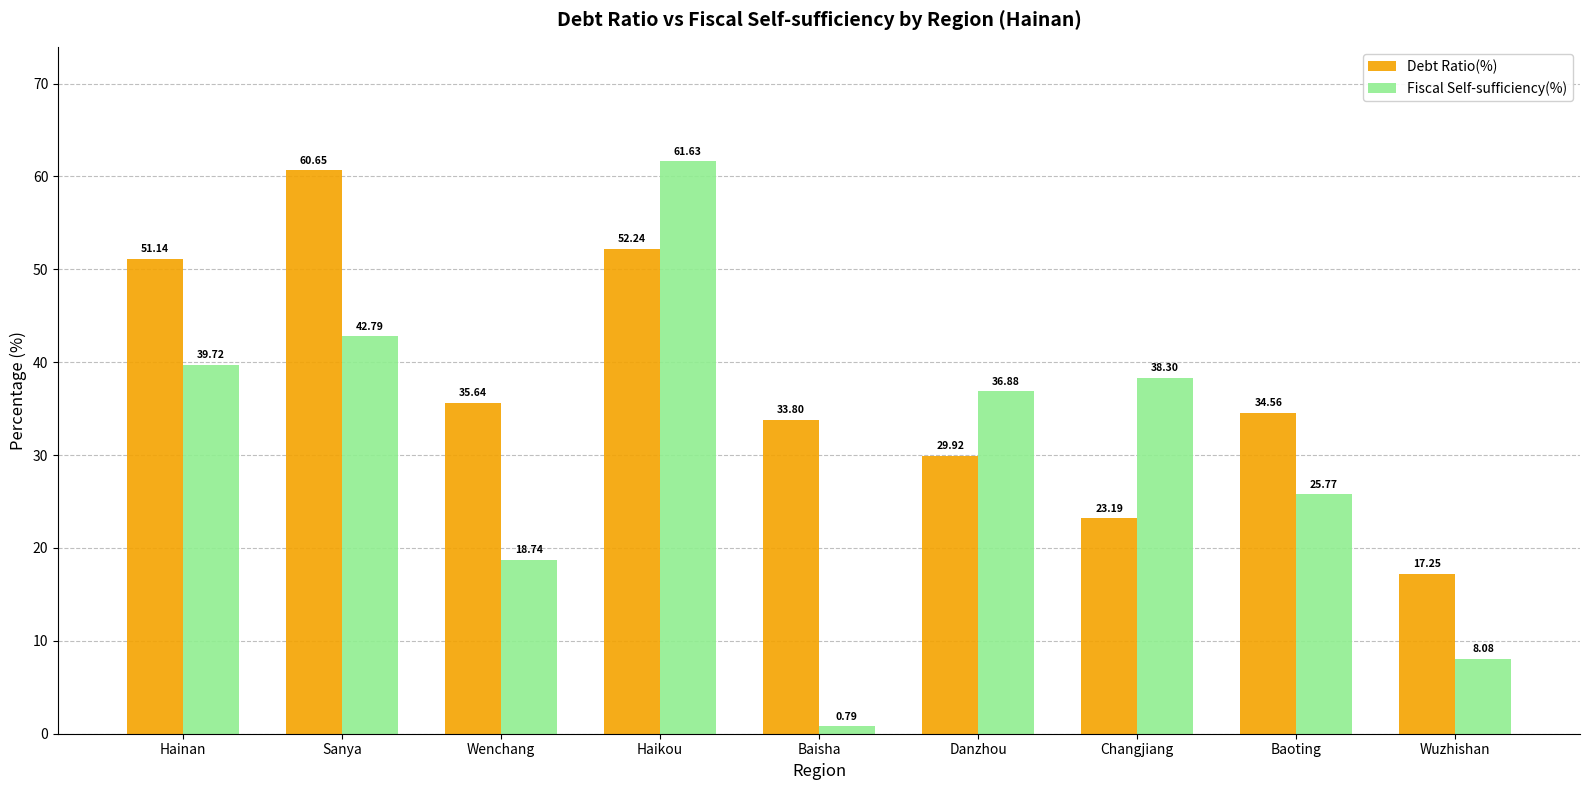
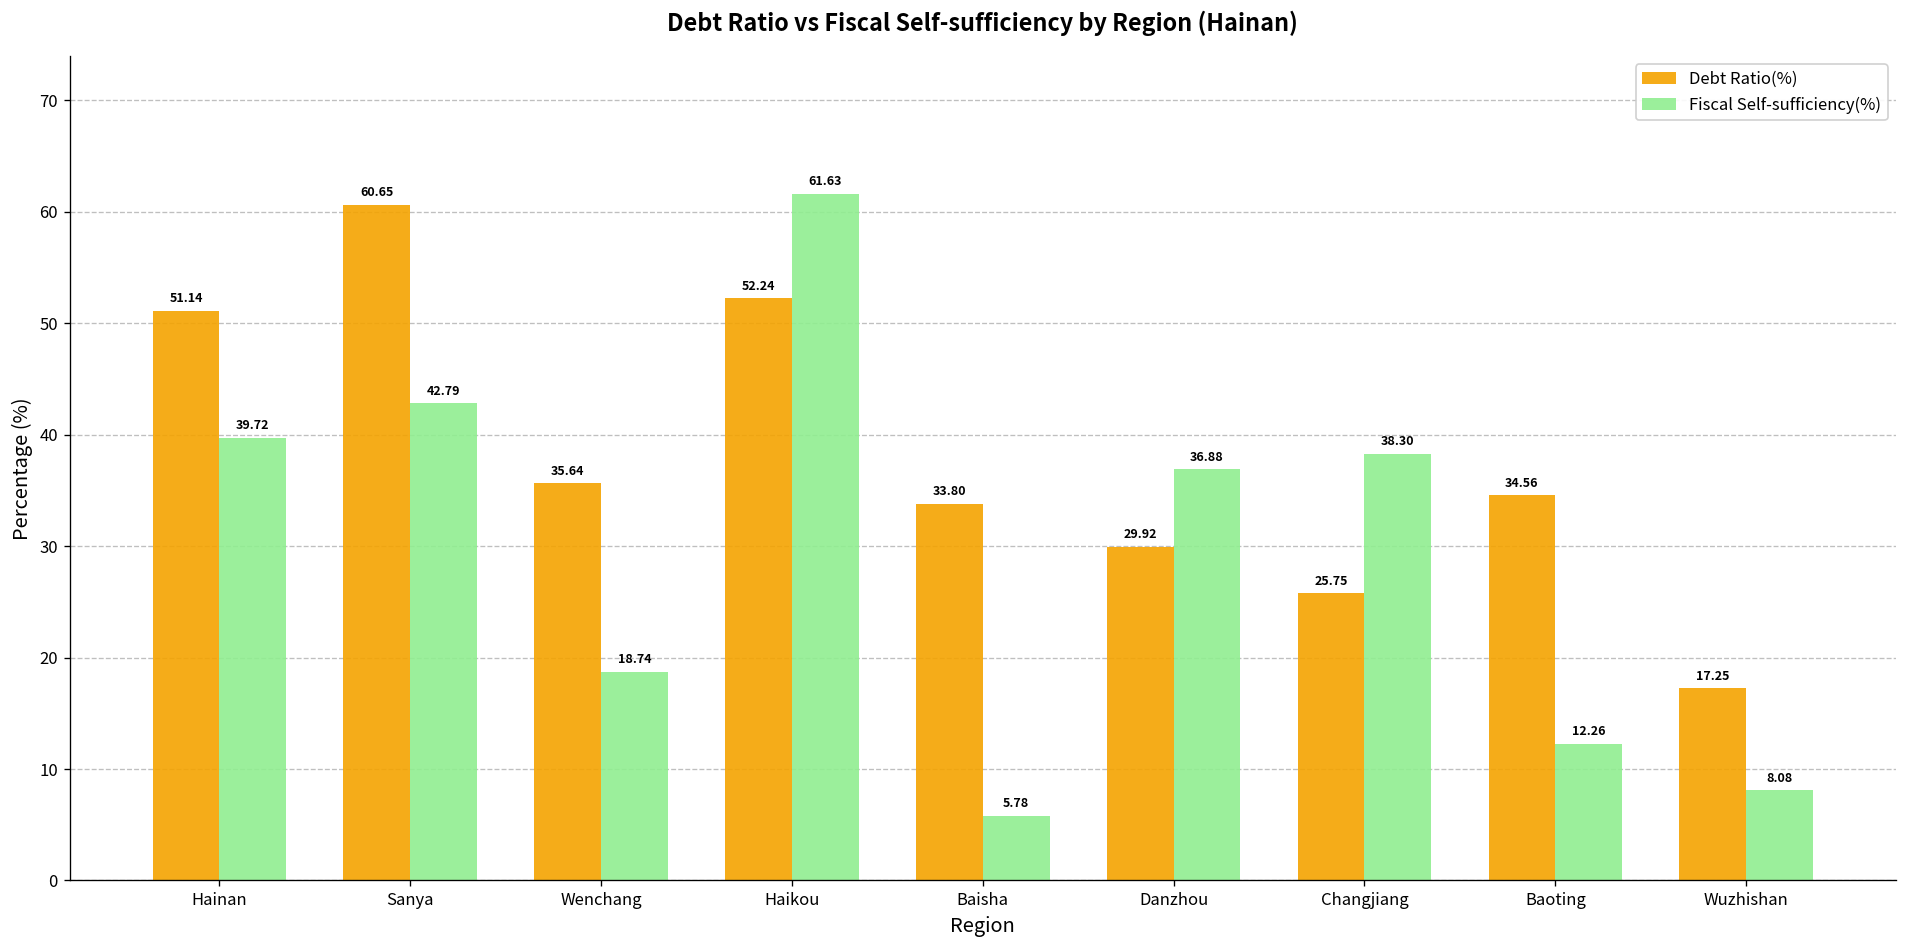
  {
    "Debt Ratio(%)": {
      "Hainan": 51.14,
      "Sanya": 60.65,
      "Wenchang": 35.64,
      "Haikou": 52.24,
      "Baisha": 33.80,
      "Danzhou": 29.92,
-     "Changjiang": 23.19,
+     "Changjiang": 25.75,
      "Baoting": 34.56,
      "Wuzhishan": 17.25
    },
    "Fiscal Self-sufficiency(%)": {
      "Hainan": 39.72,
      "Sanya": 42.79,
      "Wenchang": 18.74,
      "Haikou": 61.63,
-     "Baisha": 0.79,
+     "Baisha": 5.78,
      "Danzhou": 36.88,
      "Changjiang": 38.30,
-     "Baoting": 25.77,
+     "Baoting": 12.26,
      "Wuzhishan": 8.08
    }
  }
